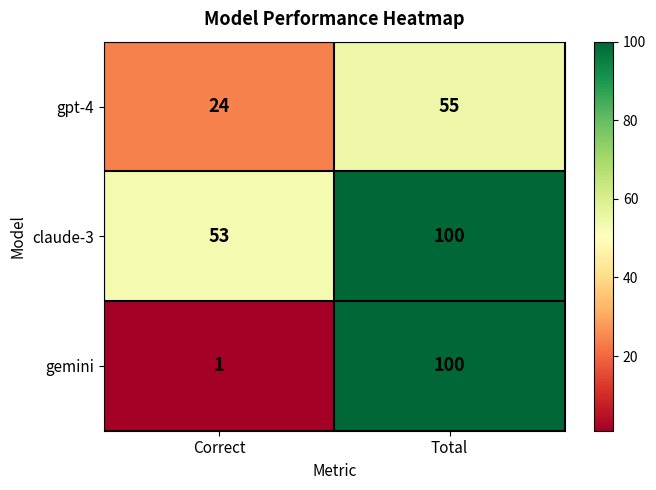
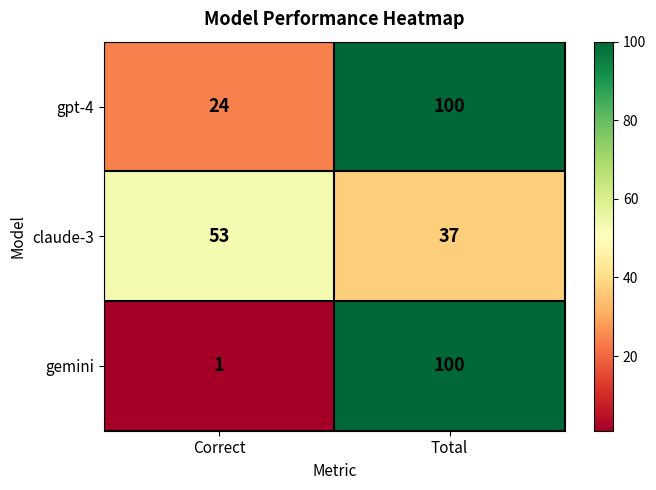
  {
    "gpt-4": {
      "Correct": 24,
-     "Total": 55
+     "Total": 100
    },
    "claude-3": {
      "Correct": 53,
-     "Total": 100
+     "Total": 37
    },
    "gemini": {
      "Correct": 1,
      "Total": 100
    }
  }
